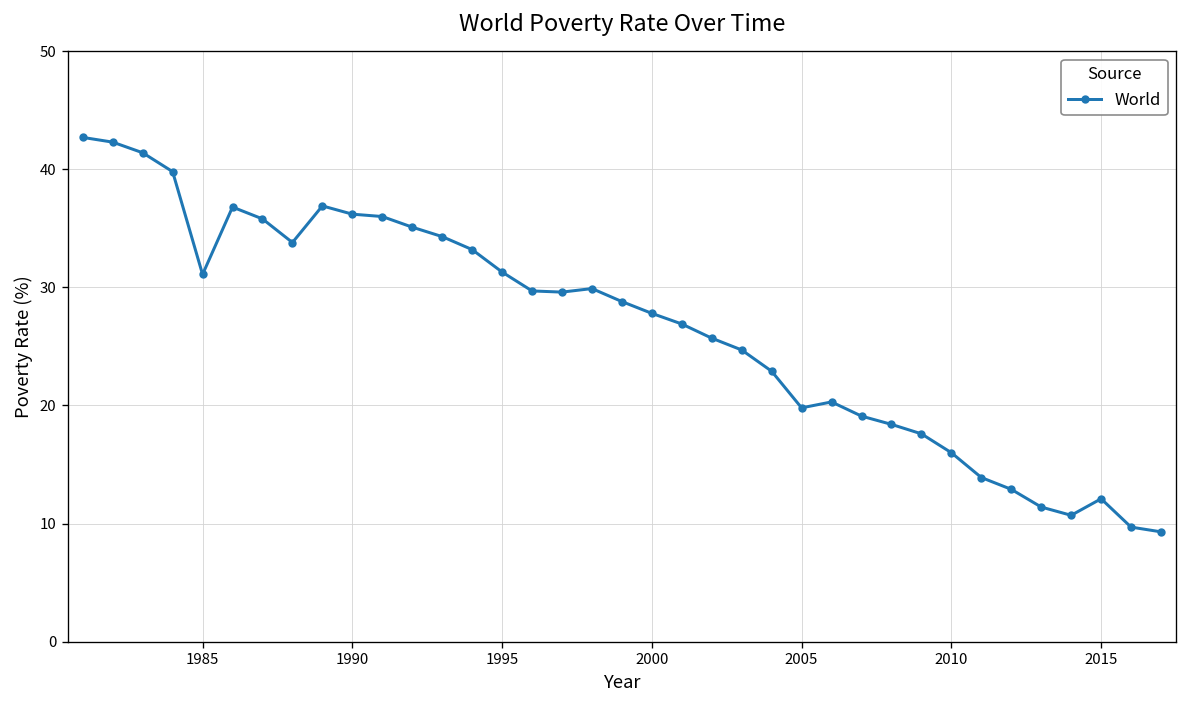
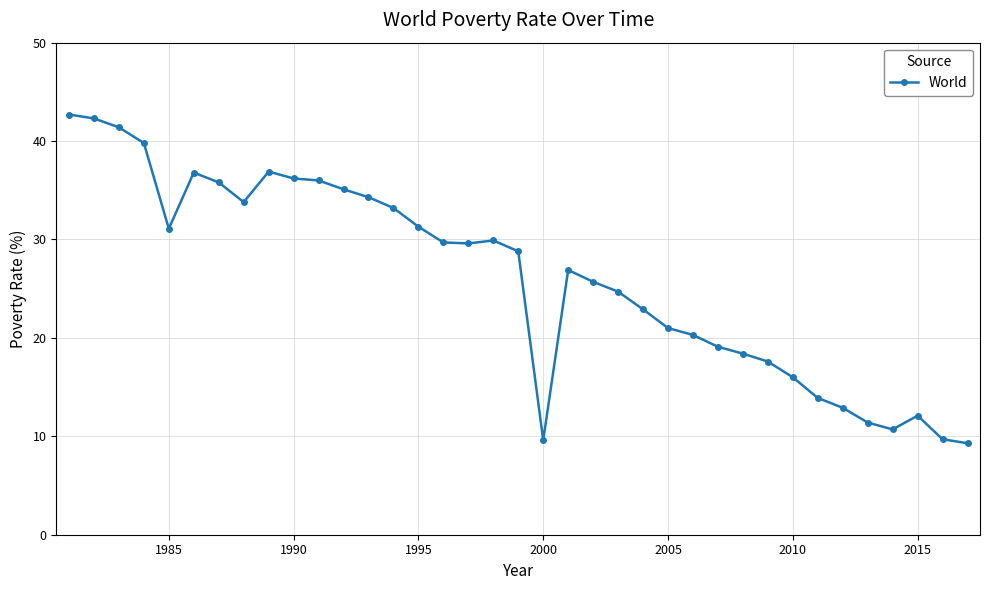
  {
    "1985": 31,
    "1990": 36,
    "1995": 31,
-   "2000": 28,
-   "2005": 20,
+   "2000": 10,
+   "2005": 21,
    "2010": 16,
    "2015": 12
  }
